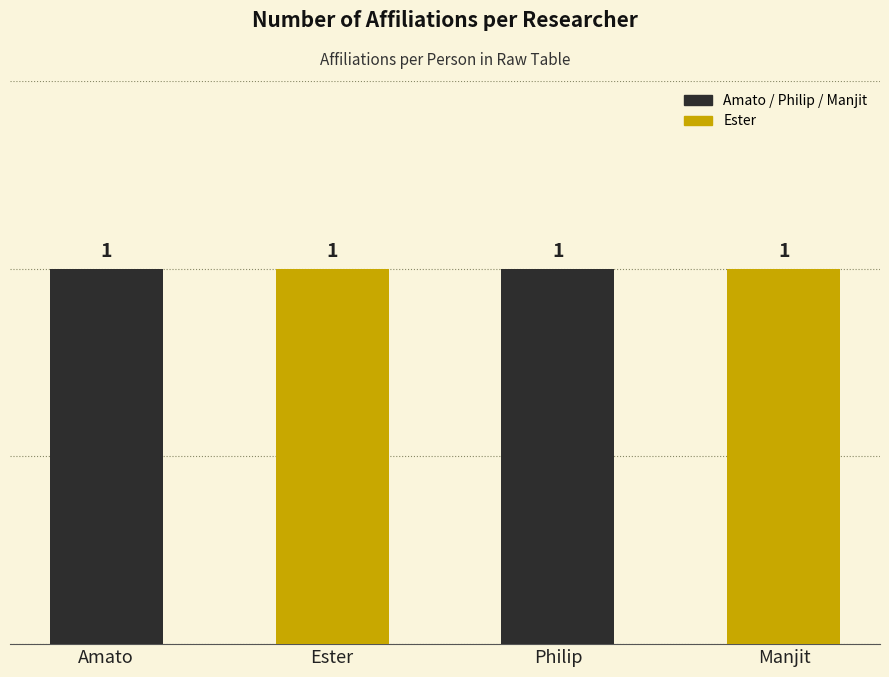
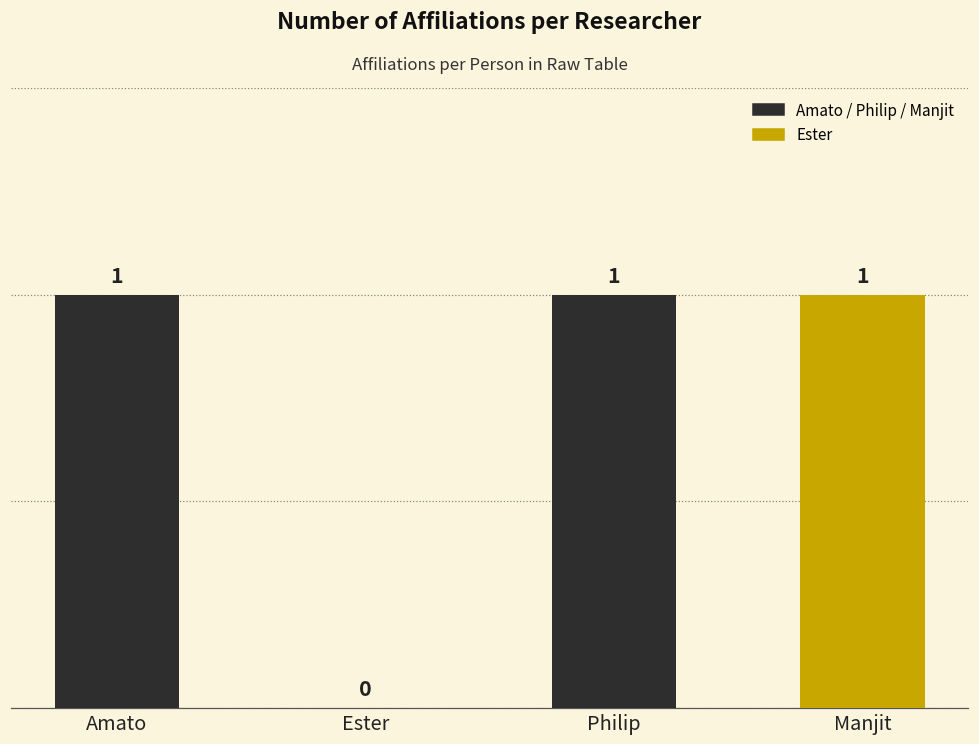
  {
    "Amato": 1,
-   "Ester": 1,
+   "Ester": 0,
    "Philip": 1,
    "Manjit": 1
  }
